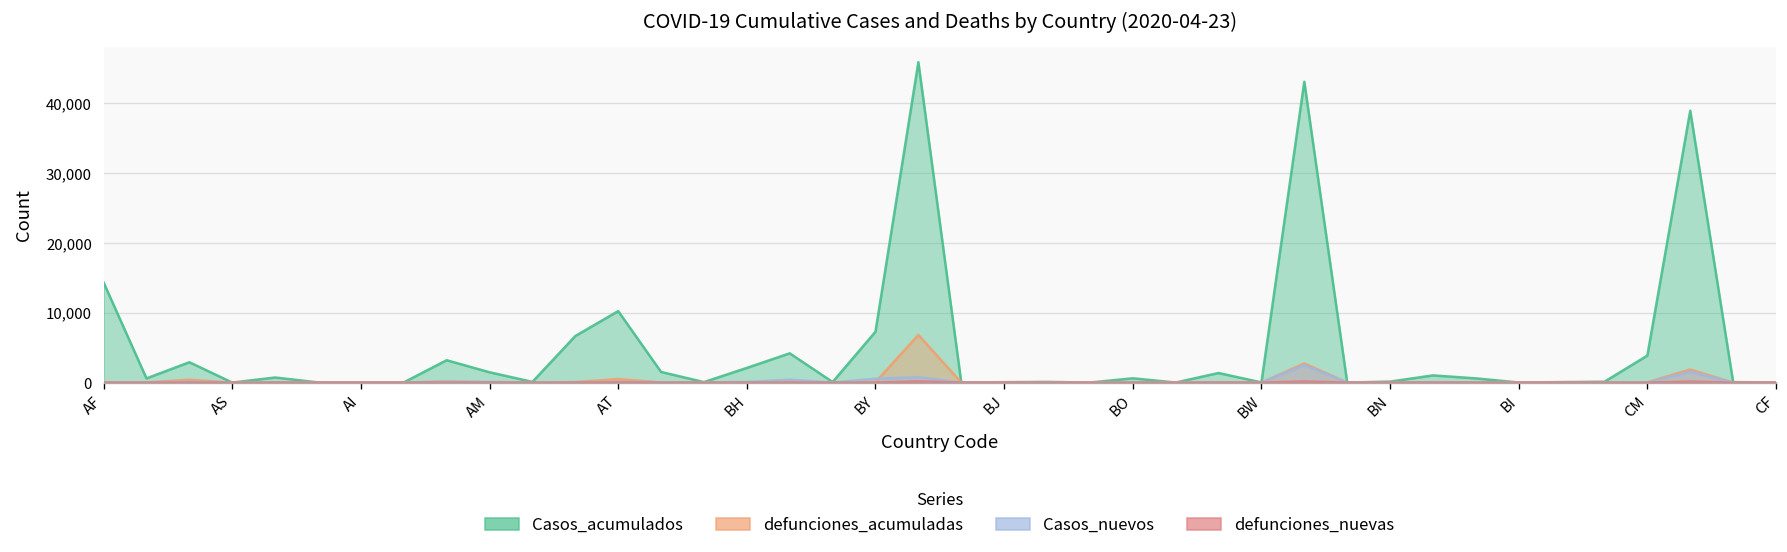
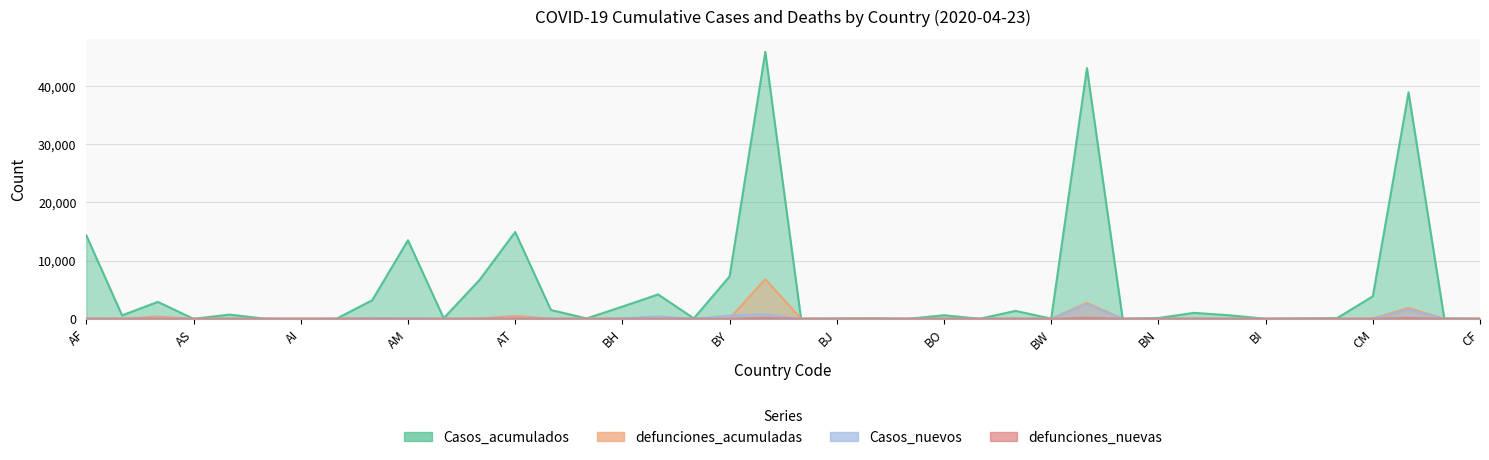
  {
    "Casos_acumulados": {
      "AF": "14,000",
-     "AM": "1,000",
-     "AT": "10,000",
+     "AM": "14,000",
+     "AT": "15,000",
      "BH": "2,000",
      "BY": "7,000",
      "BO": "1,000",
      "CM": "4,000"
    },
    "Casos_nuevos": {
      "BY": "1,000"
    }
  }
